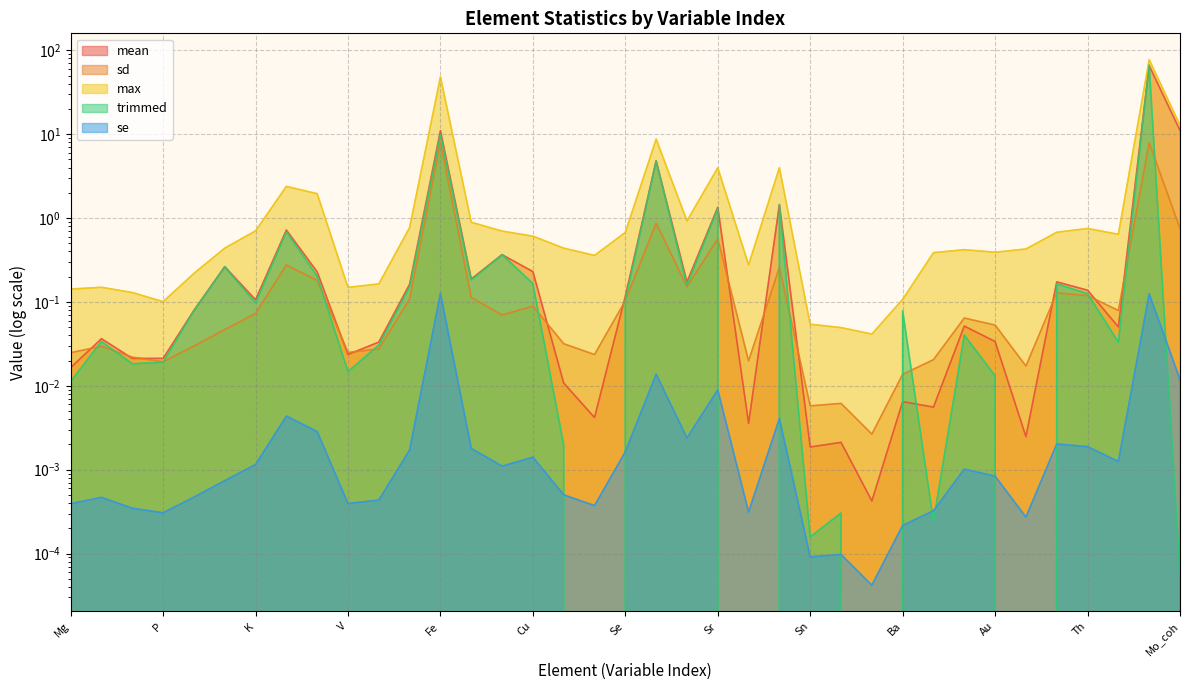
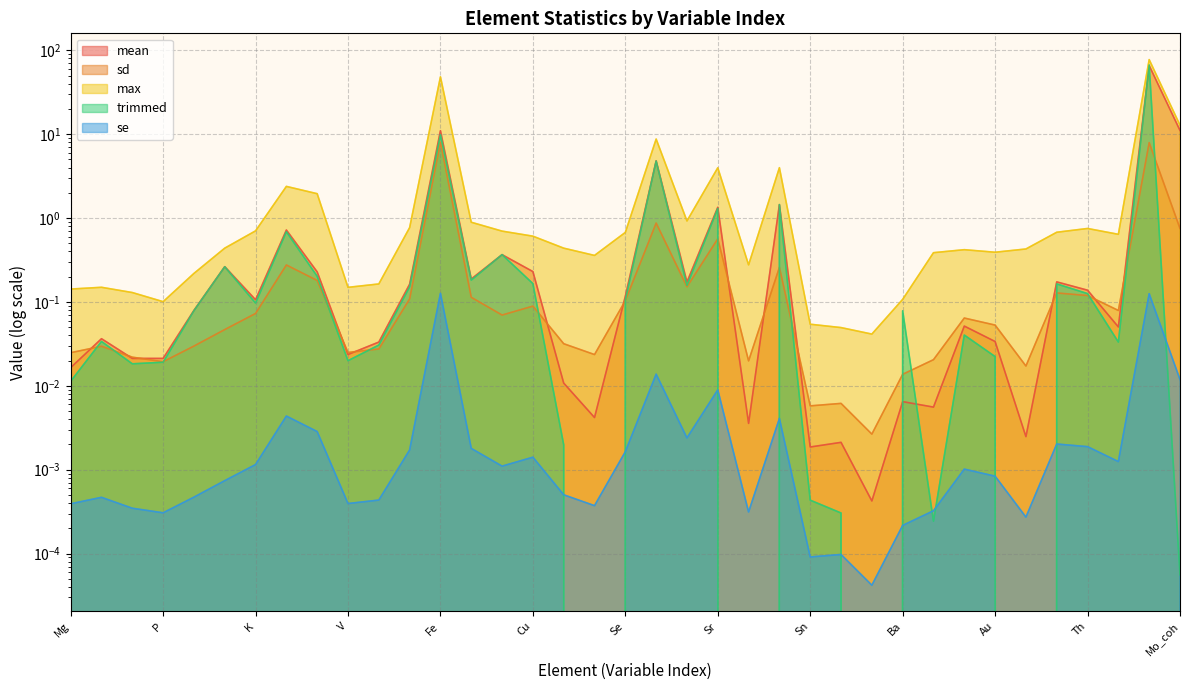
  {
    "trimmed": {
      "Mg": 0.011,
      "K": 0.10,
-     "V": 0.015,
+     "V": 0.020,
      "Fe": 10,
      "Cu": 0.17,
-     "Sn": 0.00016,
+     "Sn": 0.0004,
      "Ba": 0.08,
-     "Au": 0.013,
+     "Au": 0.022,
      "Mo_coh": 0.00006
    },
    "se": {
      "Mg": 0.0004,
      "P": 0.00031,
      "K": 0.0012,
      "V": 0.0004,
      "Fe": 0.13,
      "Cu": 0.0014,
      "Se": 0.0016,
      "Sr": 0.009,
      "Sn": 0.00009,
      "Ba": 0.00022,
      "Au": 0.0008,
      "Th": 0.0019,
      "Mo_coh": 0.012
    }
  }
